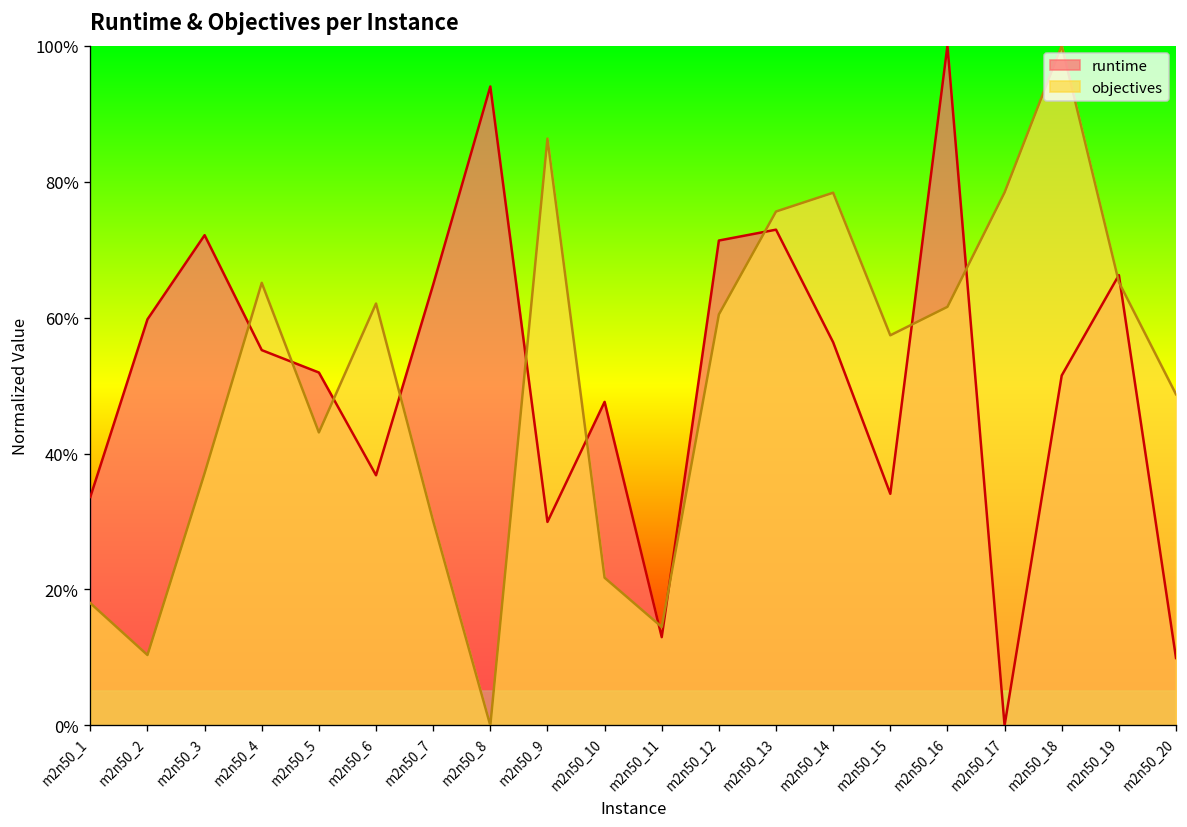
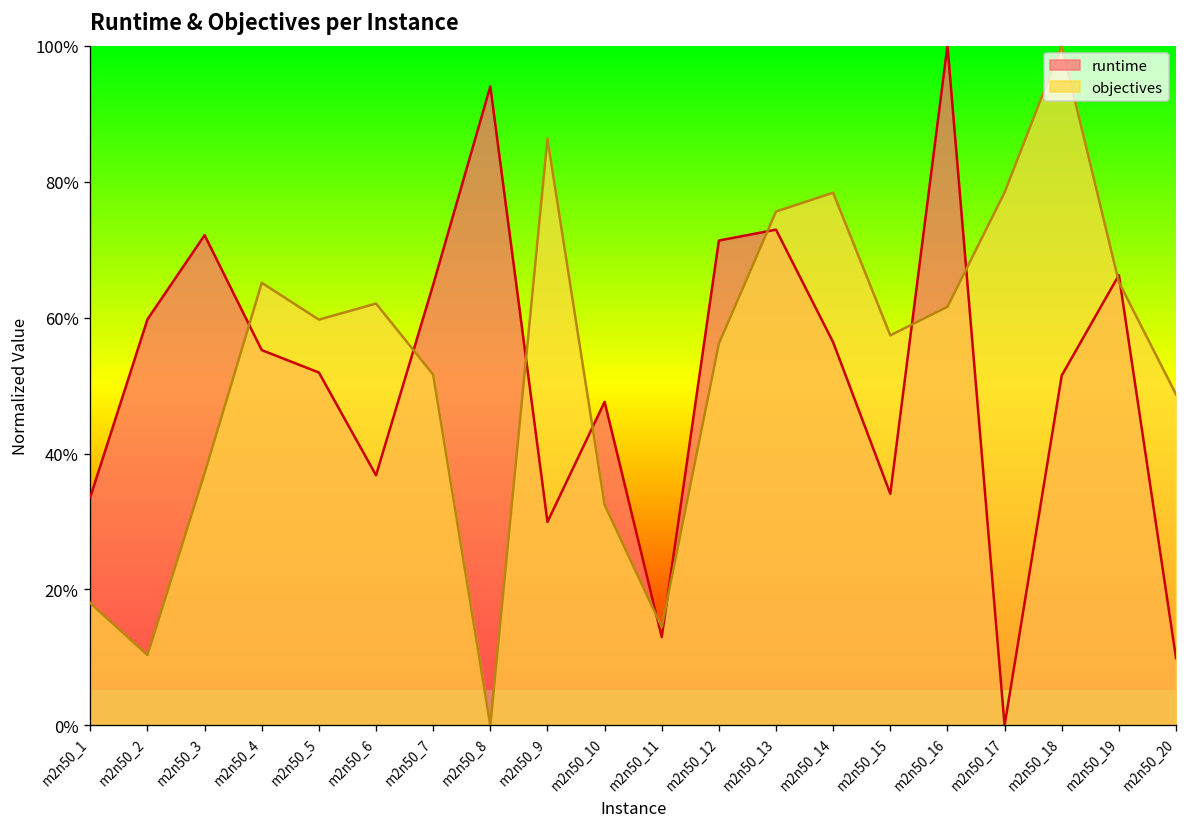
  {
    "runtime": {
      "m2n50_1": "34%",
      "m2n50_2": "60%",
      "m2n50_3": "72%",
      "m2n50_4": "55%",
      "m2n50_5": "52%",
      "m2n50_6": "37%",
      "m2n50_7": "65%",
      "m2n50_8": "94%",
      "m2n50_9": "30%",
      "m2n50_10": "48%",
      "m2n50_11": "13%",
      "m2n50_12": "71%",
      "m2n50_13": "73%",
      "m2n50_14": "56%",
      "m2n50_15": "34%",
      "m2n50_16": "100%",
      "m2n50_18": "51%",
      "m2n50_19": "66%",
      "m2n50_20": "10%"
    },
    "objectives": {
      "m2n50_1": "18%",
      "m2n50_2": "10%",
      "m2n50_3": "37%",
      "m2n50_4": "65%",
-     "m2n50_5": "43%",
+     "m2n50_5": "60%",
      "m2n50_6": "62%",
-     "m2n50_7": "30%",
+     "m2n50_7": "52%",
      "m2n50_9": "86%",
-     "m2n50_10": "22%",
+     "m2n50_10": "32%",
      "m2n50_11": "14%",
-     "m2n50_12": "60%",
+     "m2n50_12": "56%",
      "m2n50_13": "76%",
      "m2n50_14": "78%",
      "m2n50_15": "57%",
      "m2n50_16": "62%",
      "m2n50_17": "78%",
      "m2n50_18": "100%",
      "m2n50_19": "65%",
      "m2n50_20": "49%"
    }
  }
